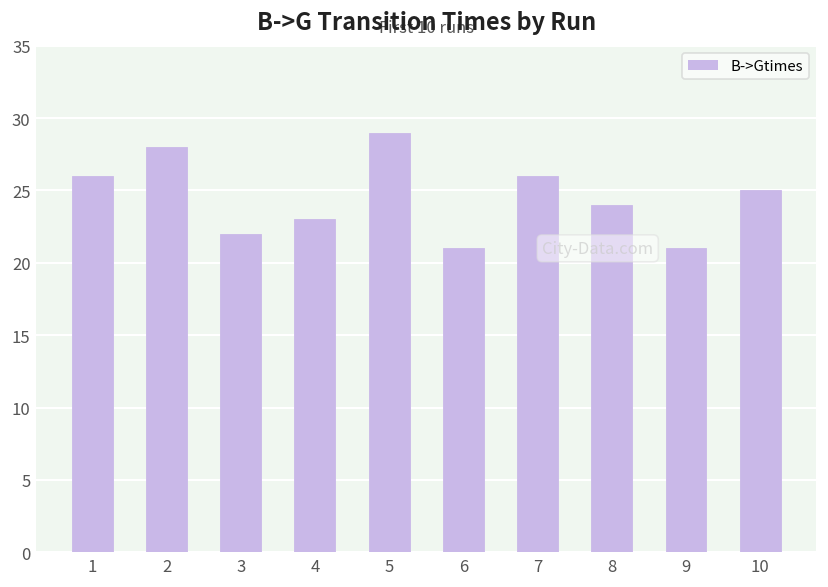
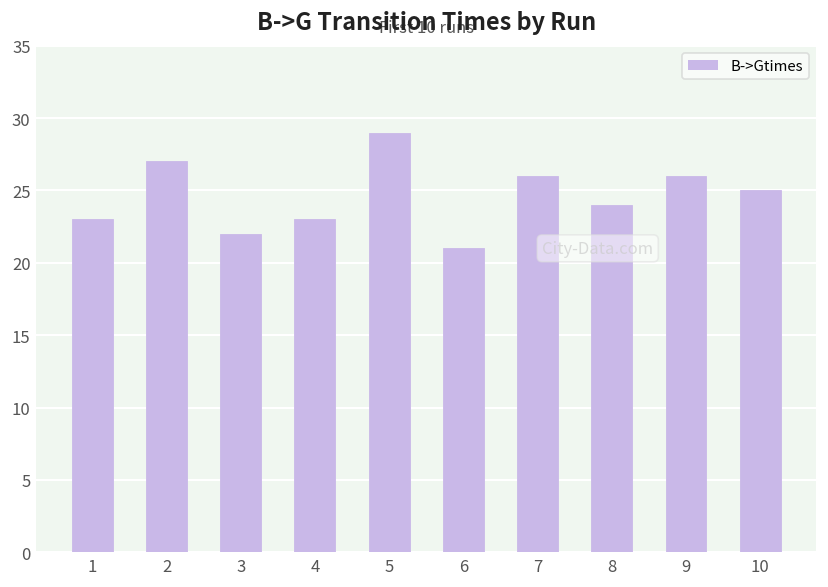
  {
-   "1": 26,
-   "2": 28,
+   "1": 23,
+   "2": 27,
    "3": 22,
    "4": 23,
    "5": 29,
    "6": 21,
    "7": 26,
    "8": 24,
-   "9": 21,
+   "9": 26,
    "10": 25
  }
